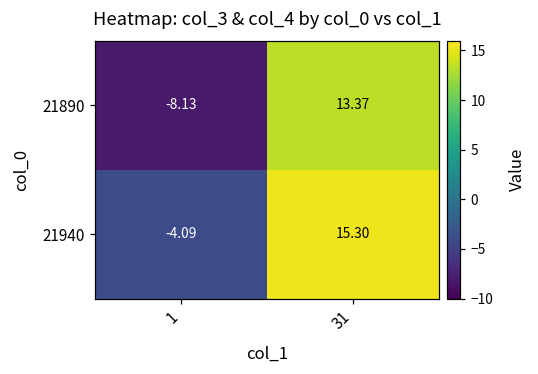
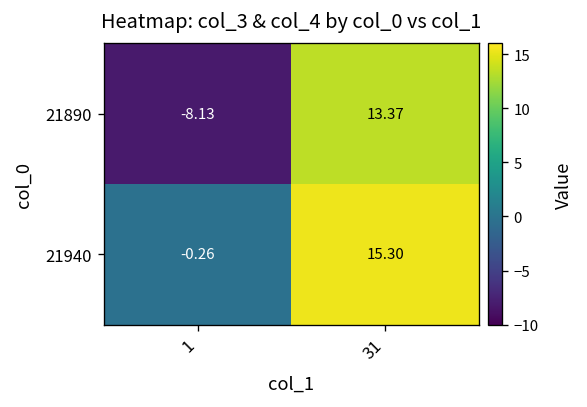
  {
    "21890": {
      "1": -8.13,
      "31": 13.37
    },
    "21940": {
-     "1": -4.09,
+     "1": -0.26,
      "31": 15.30
    }
  }
